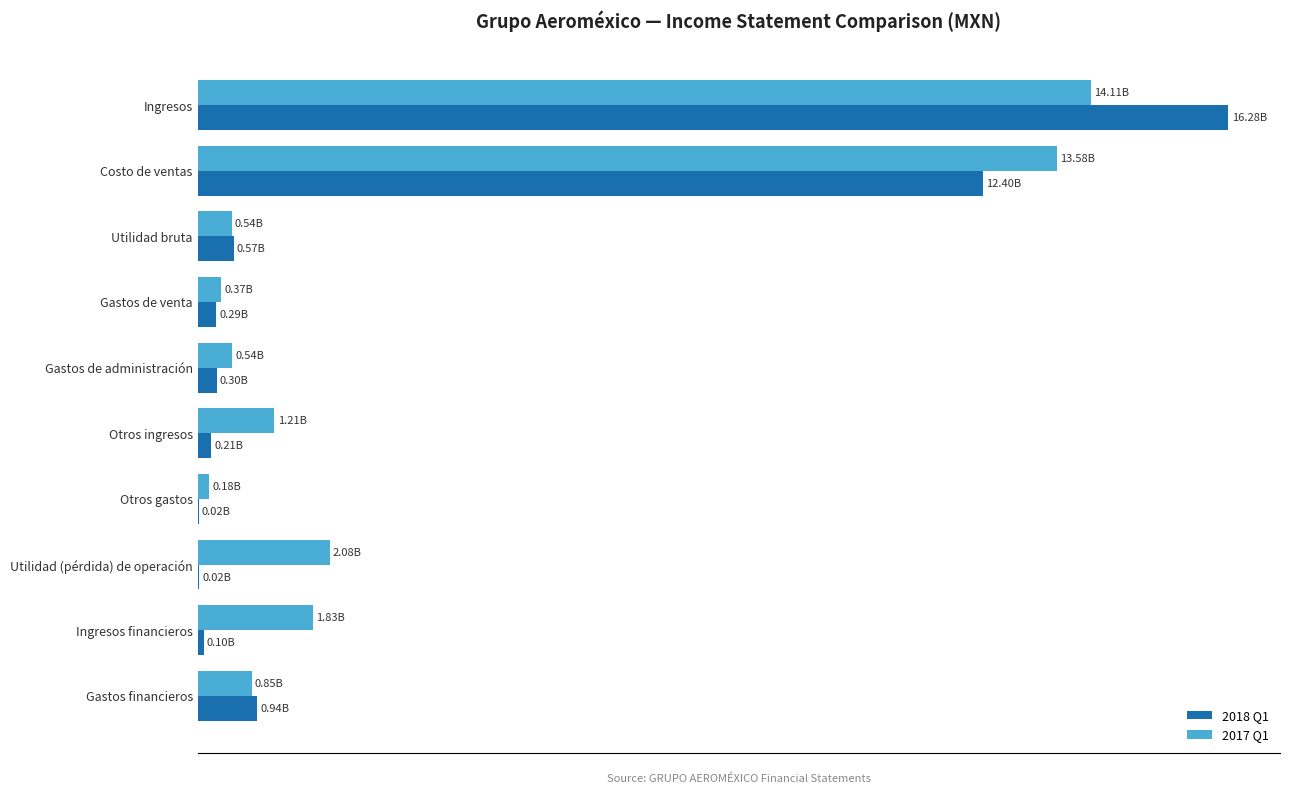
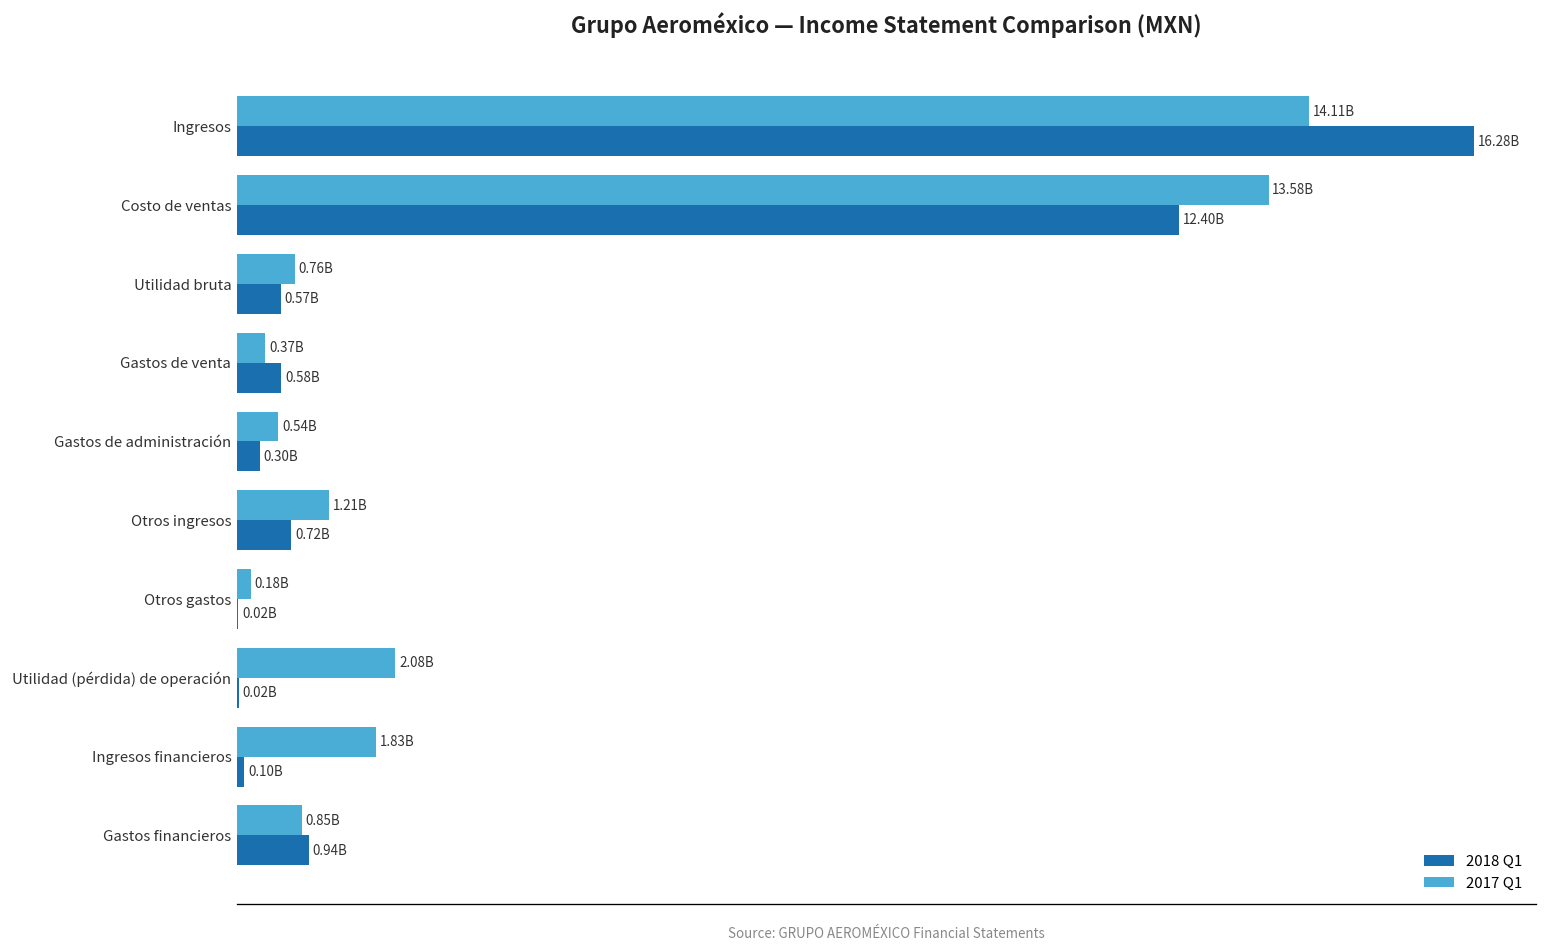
  {
    "2018 Q1": {
      "Ingresos": "16.28B",
      "Costo de ventas": "12.40B",
      "Utilidad bruta": "0.57B",
-     "Gastos de venta": "0.29B",
+     "Gastos de venta": "0.58B",
      "Gastos de administración": "0.30B",
-     "Otros ingresos": "0.21B",
+     "Otros ingresos": "0.72B",
      "Otros gastos": "0.02B",
      "Utilidad (pérdida) de operación": "0.02B",
      "Ingresos financieros": "0.10B",
      "Gastos financieros": "0.94B"
    },
    "2017 Q1": {
      "Ingresos": "14.11B",
      "Costo de ventas": "13.58B",
-     "Utilidad bruta": "0.54B",
+     "Utilidad bruta": "0.76B",
      "Gastos de venta": "0.37B",
      "Gastos de administración": "0.54B",
      "Otros ingresos": "1.21B",
      "Otros gastos": "0.18B",
      "Utilidad (pérdida) de operación": "2.08B",
      "Ingresos financieros": "1.83B",
      "Gastos financieros": "0.85B"
    }
  }
